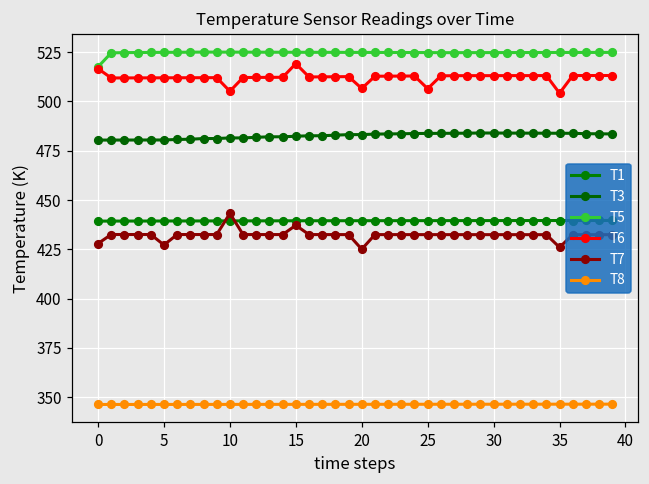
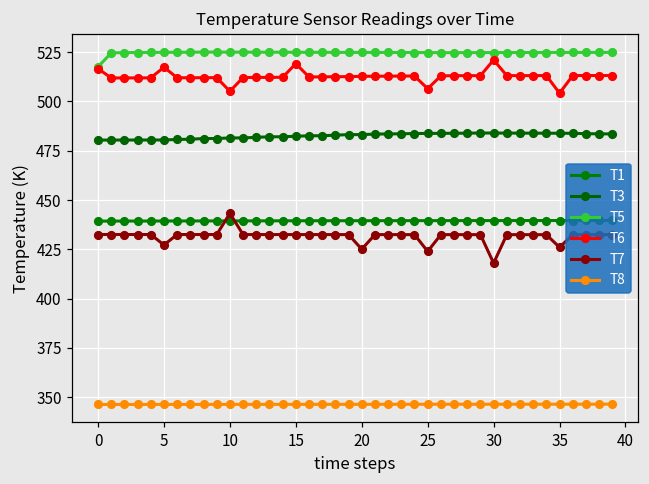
  {
    "T5": {
      "5": 525,
      "10": 525,
      "15": 525,
      "20": 525,
      "25": 525,
      "30": 525,
      "35": 525
    },
    "T6": {
-     "5": 512,
+     "5": 517,
      "10": 505,
      "15": 519,
-     "20": 507,
+     "20": 513,
      "25": 506,
-     "30": 513,
+     "30": 521,
      "35": 504
    },
    "T7": {
-     "0": 428,
+     "0": 432,
      "5": 427,
      "10": 443,
-     "15": 437,
+     "15": 432,
      "20": 425,
-     "25": 432,
-     "30": 432,
+     "25": 424,
+     "30": 418,
      "35": 426
    },
    "T8": {
      "0": 346,
      "5": 346,
      "10": 346,
      "15": 346,
      "20": 346,
      "25": 346,
      "30": 346,
      "35": 346
    }
  }
